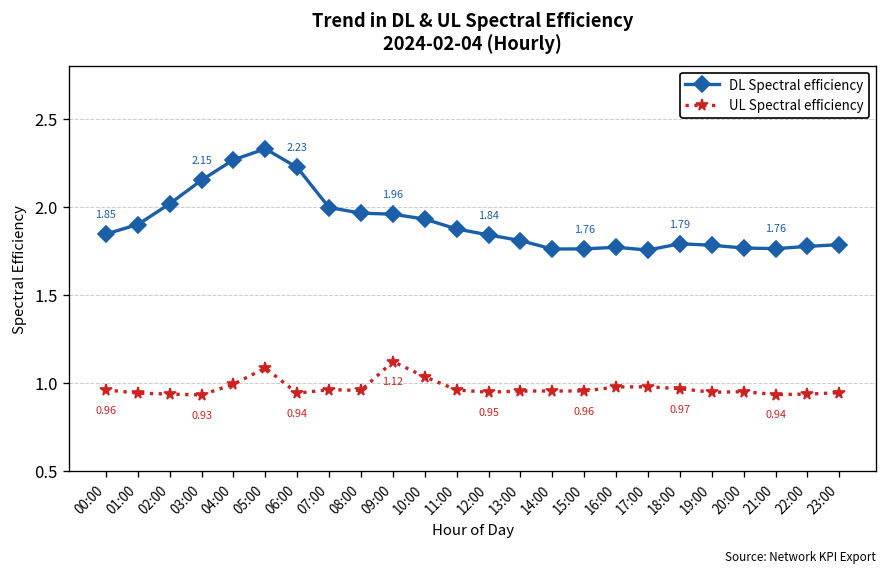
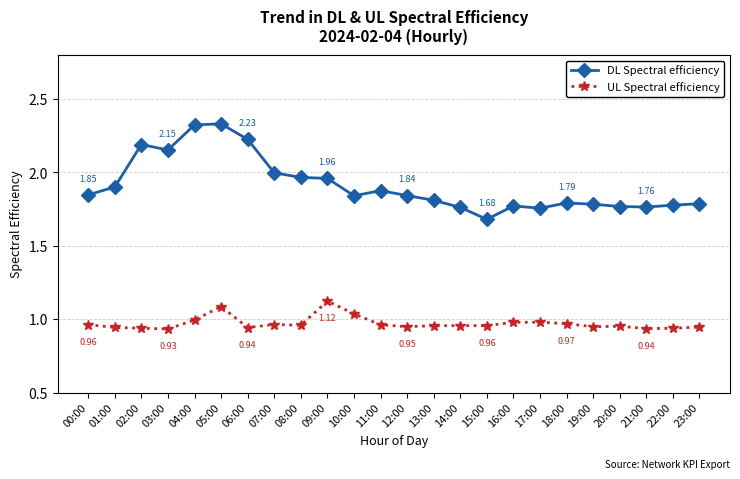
  {
    "DL Spectral efficiency": {
      "00:00": 1.85,
-     "02:00": 2.02,
+     "02:00": 2.19,
      "03:00": 2.15,
-     "04:00": 2.27,
+     "04:00": 2.32,
      "06:00": 2.23,
      "09:00": 1.96,
-     "10:00": 1.93,
+     "10:00": 1.84,
      "12:00": 1.84,
-     "15:00": 1.76,
+     "15:00": 1.68,
      "18:00": 1.79,
      "21:00": 1.76
    },
    "UL Spectral efficiency": {
      "00:00": 0.96,
      "03:00": 0.93,
      "06:00": 0.94,
      "09:00": 1.12,
      "12:00": 0.95,
      "15:00": 0.96,
      "18:00": 0.97,
      "21:00": 0.94
    }
  }
